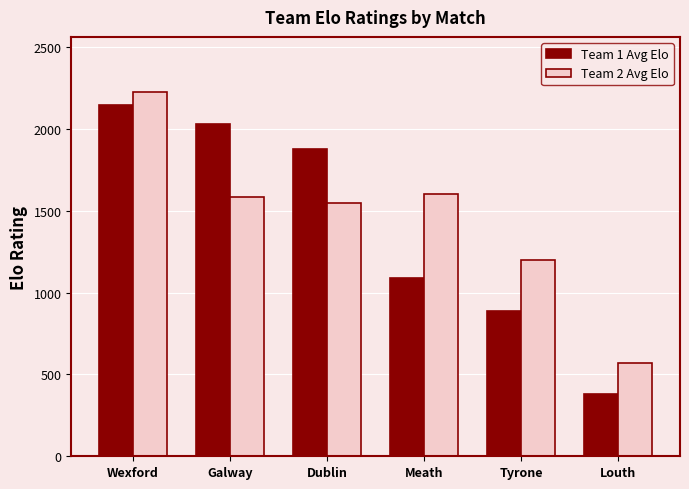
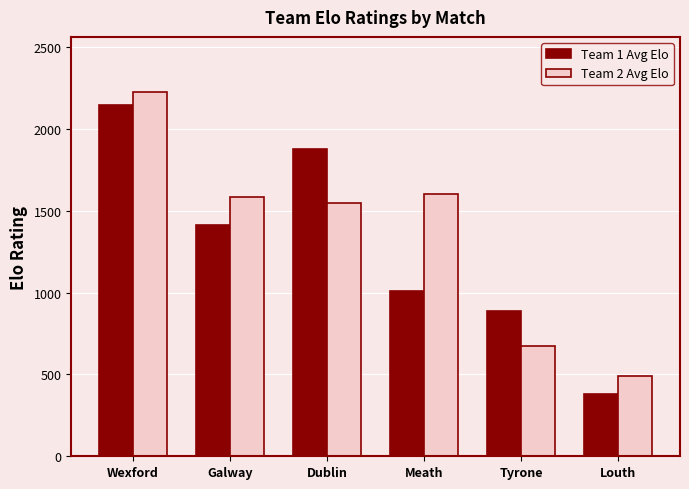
  {
    "Team 1 Avg Elo": {
      "Wexford": 2150,
-     "Galway": 2030,
+     "Galway": 1410,
      "Dublin": 1880,
-     "Meath": 1090,
+     "Meath": 1010,
      "Tyrone": 890,
      "Louth": 380
    },
    "Team 2 Avg Elo": {
      "Wexford": 2230,
      "Galway": 1580,
      "Dublin": 1550,
      "Meath": 1600,
-     "Tyrone": 1200,
-     "Louth": 570
+     "Tyrone": 680,
+     "Louth": 490
    }
  }
